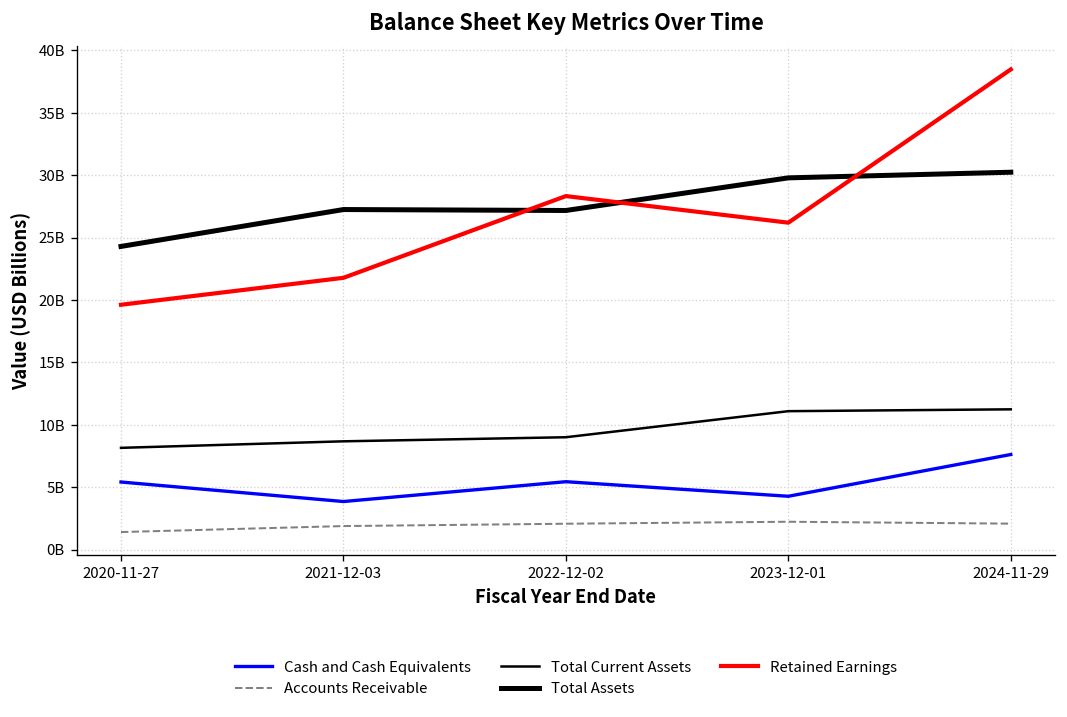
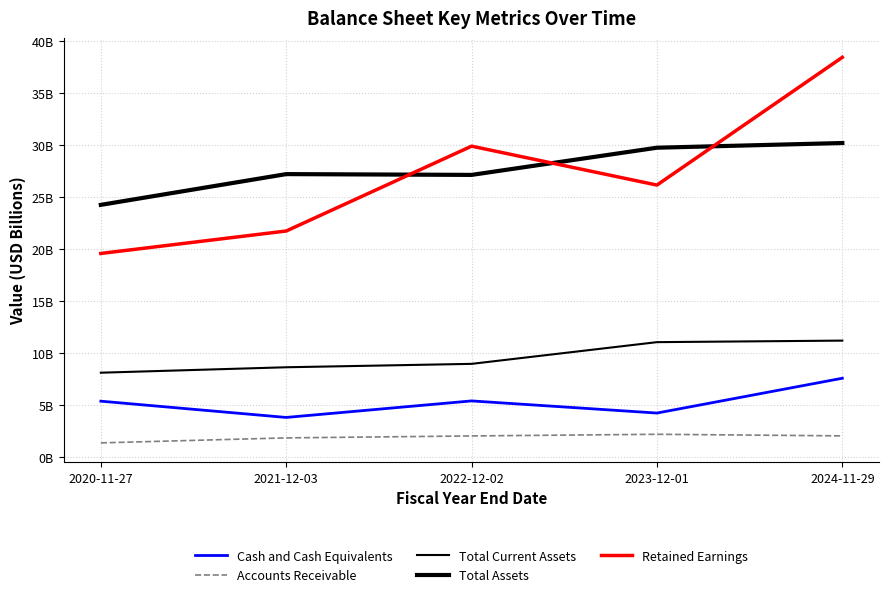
  {
    "Cash and Cash Equivalents": {
      "2020-11-27": 5400000000,
      "2021-12-03": 3800000000,
      "2022-12-02": 5400000000,
      "2023-12-01": 4300000000,
      "2024-11-29": 7600000000
    },
    "Accounts Receivable": {
      "2020-11-27": 1400000000,
      "2021-12-03": 1900000000,
      "2022-12-02": 2100000000,
      "2023-12-01": 2200000000,
      "2024-11-29": 2100000000
    },
    "Retained Earnings": {
      "2020-11-27": 19600000000,
      "2021-12-03": 21800000000,
-     "2022-12-02": 28300000000,
+     "2022-12-02": 29900000000,
      "2023-12-01": 26200000000,
      "2024-11-29": 38500000000
    }
  }
